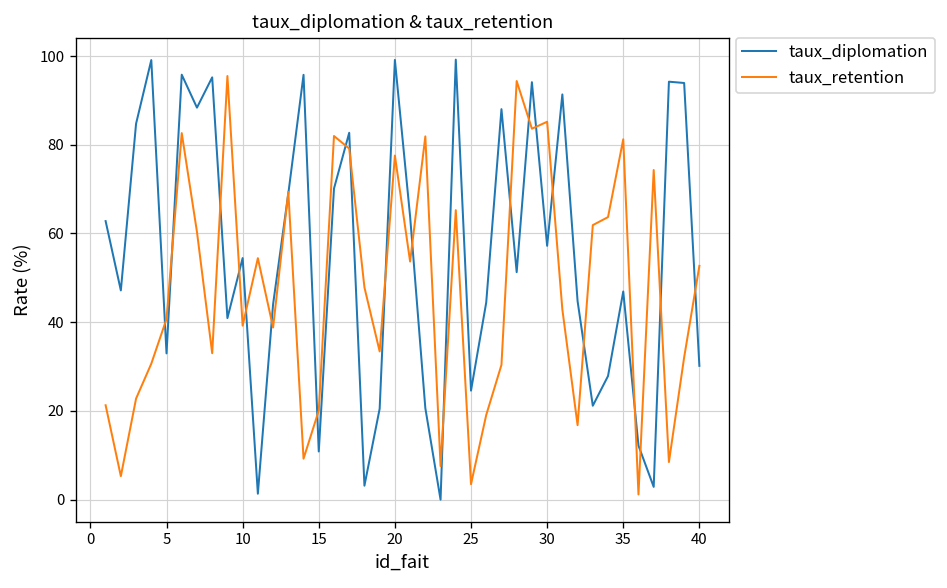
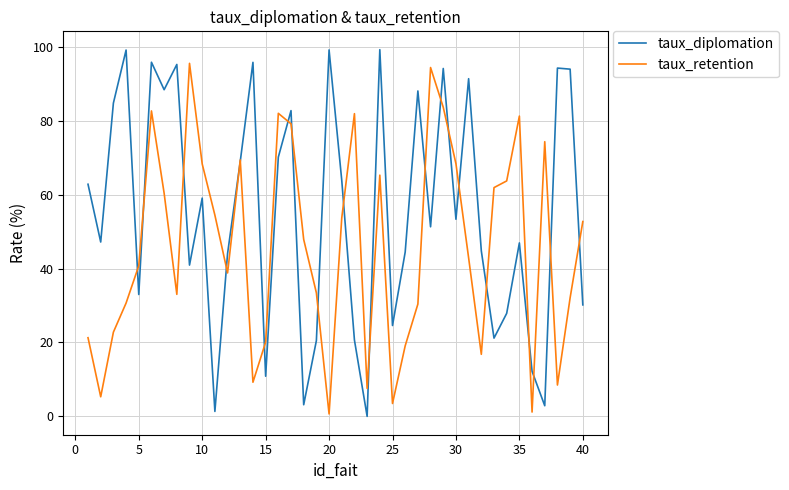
  {
    "taux_diplomation": {
      "5": 33,
-     "10": 54,
+     "10": 59,
      "15": 11,
      "20": 99,
      "25": 25,
-     "30": 57,
+     "30": 53,
      "35": 47,
      "40": 30
    },
    "taux_retention": {
      "5": 41,
-     "10": 39,
+     "10": 68,
      "15": 20,
-     "20": 78,
+     "20": 1,
      "25": 3,
-     "30": 85,
+     "30": 68,
      "35": 81,
      "40": 53
    }
  }
